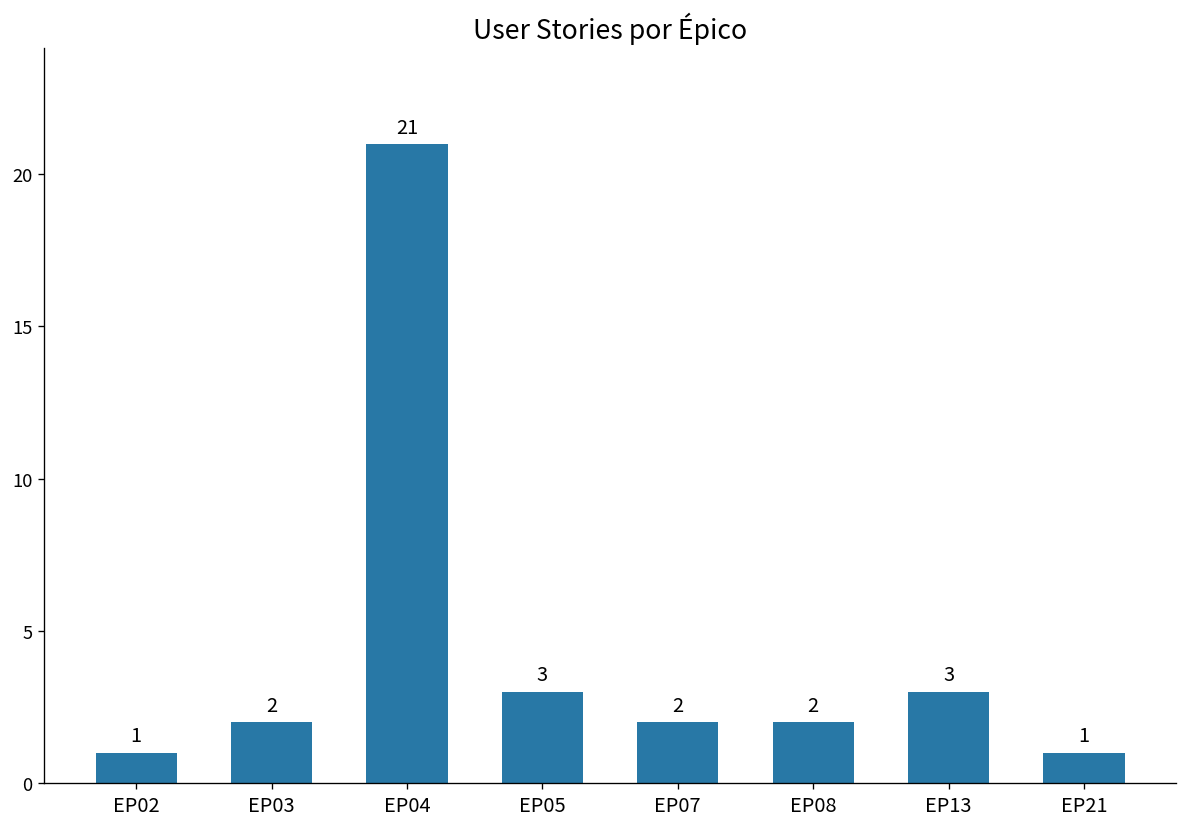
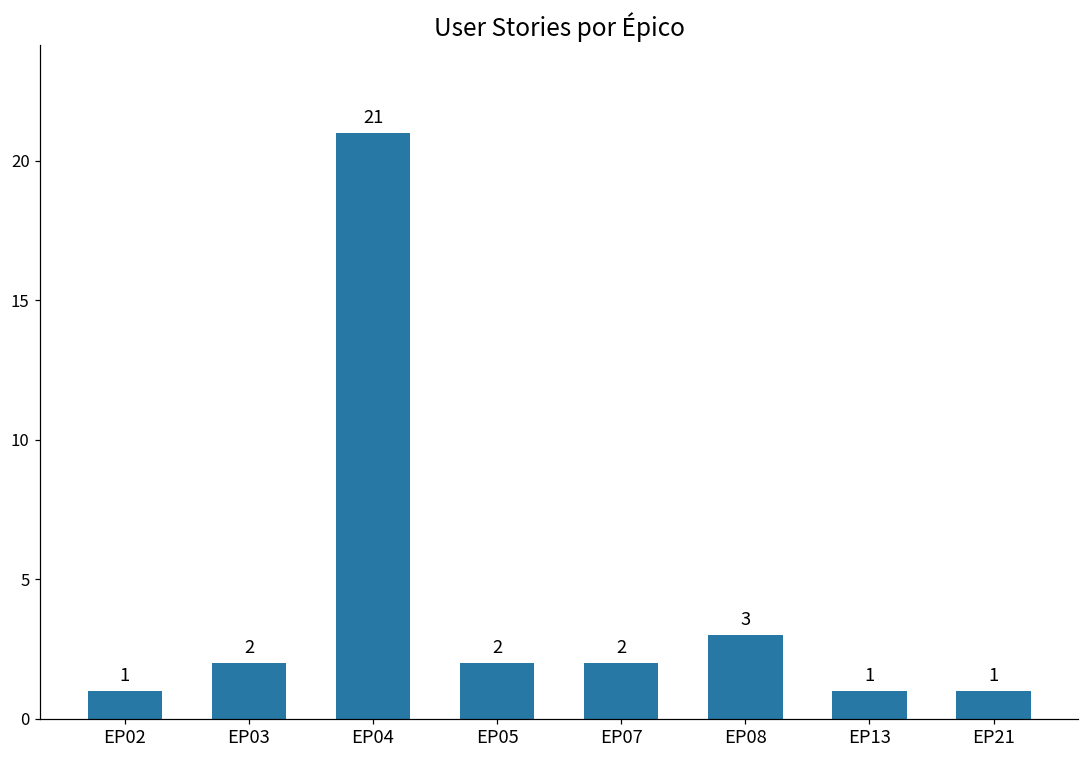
  {
    "EP02": 1,
    "EP03": 2,
    "EP04": 21,
-   "EP05": 3,
+   "EP05": 2,
    "EP07": 2,
-   "EP08": 2,
-   "EP13": 3,
+   "EP08": 3,
+   "EP13": 1,
    "EP21": 1
  }
